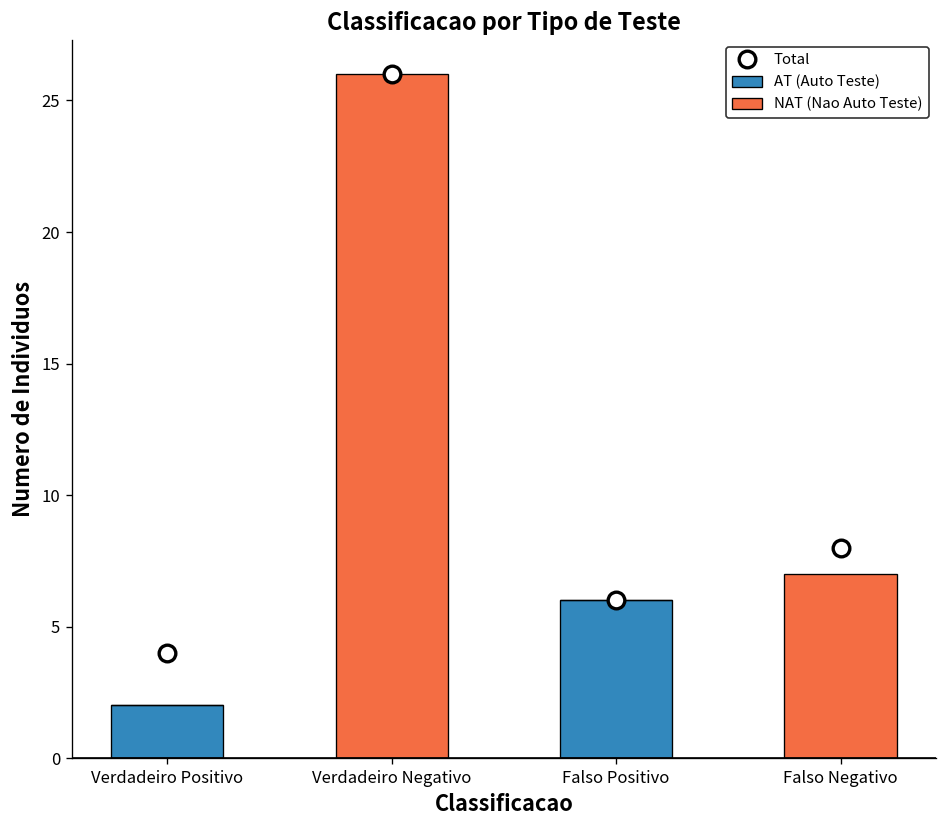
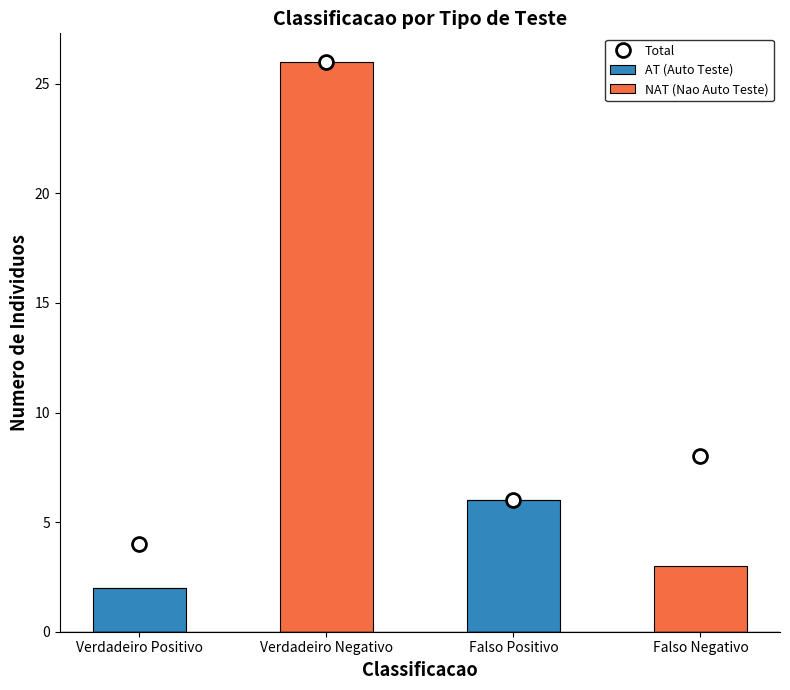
  {
    "Total": {
      "Verdadeiro Positivo": 4,
      "Verdadeiro Negativo": 26,
      "Falso Positivo": 6,
      "Falso Negativo": 8
    },
    "NAT (Nao Auto Teste)": {
-     "Falso Negativo": 7
+     "Falso Negativo": 3
    }
  }
